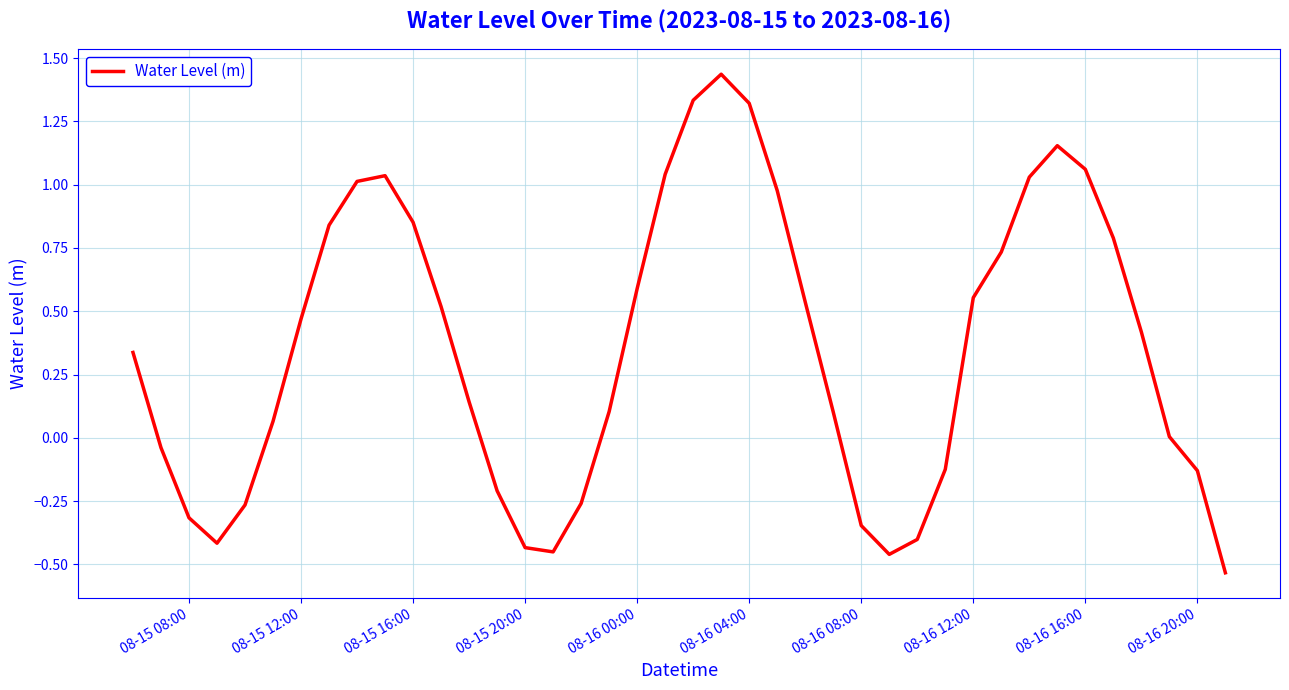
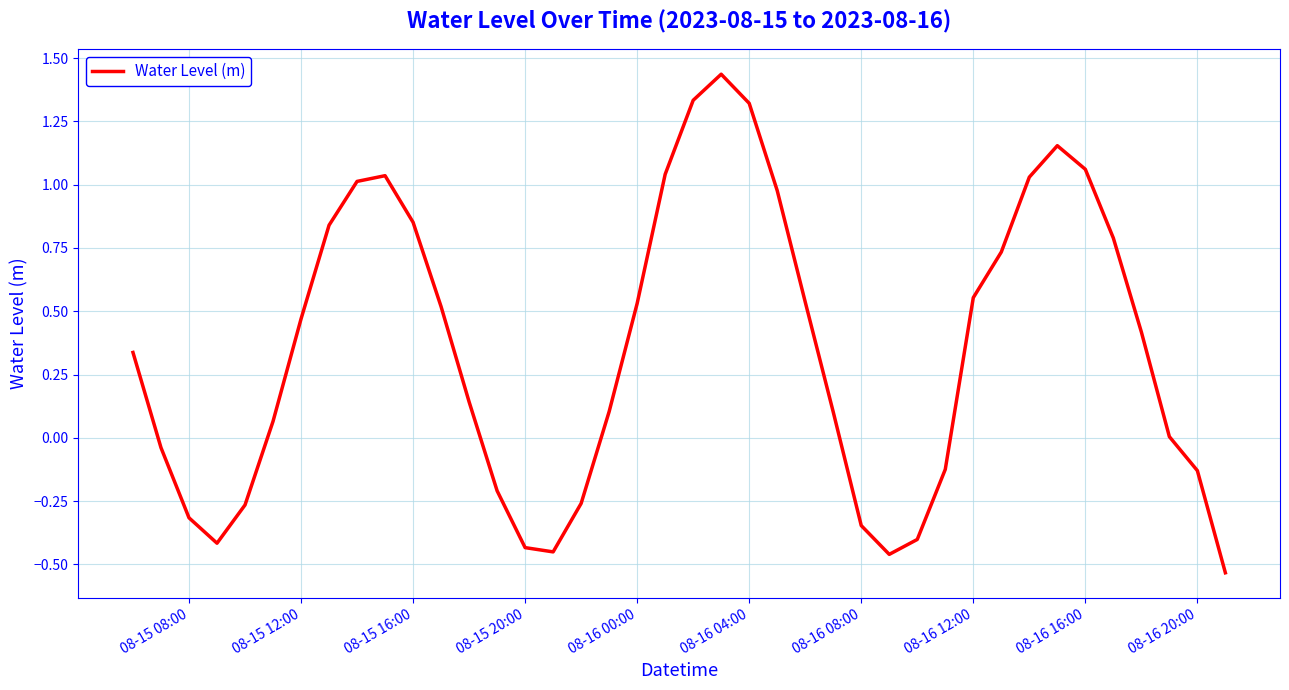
  {
    "08-15 08:00": -0.32,
    "08-15 12:00": 0.47,
    "08-15 16:00": 0.85,
    "08-15 20:00": -0.43,
-   "08-16 00:00": 0.59,
+   "08-16 00:00": 0.53,
    "08-16 04:00": 1.32,
    "08-16 08:00": -0.35,
    "08-16 12:00": 0.55,
    "08-16 16:00": 1.06,
    "08-16 20:00": -0.13
  }
